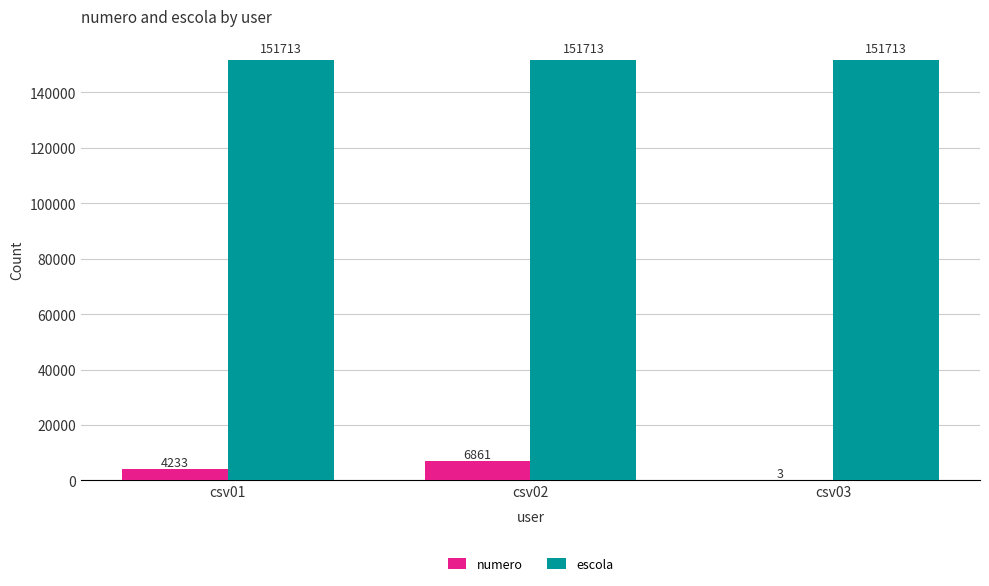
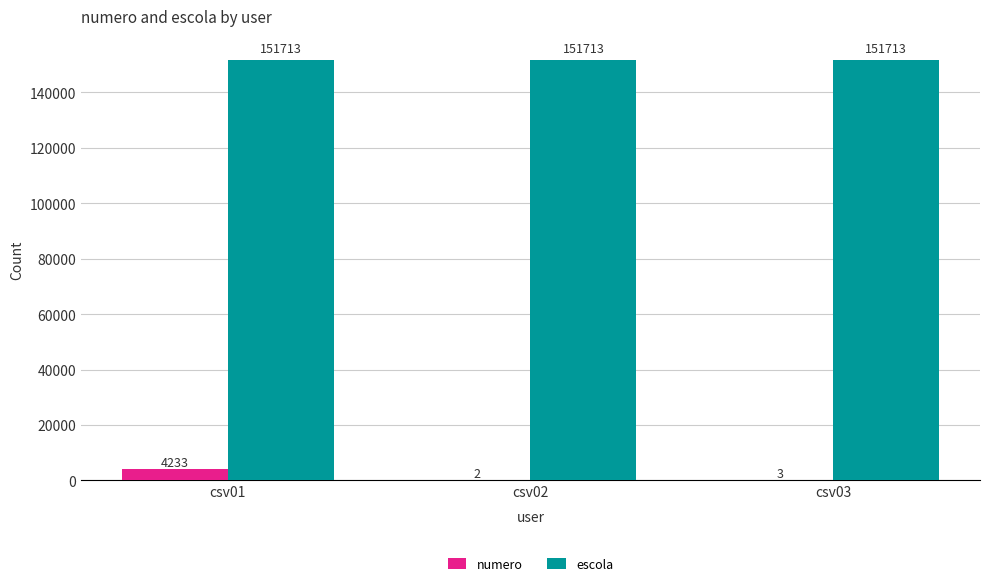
  {
    "numero": {
      "csv01": 4233,
-     "csv02": 6861,
+     "csv02": 2,
      "csv03": 3
    },
    "escola": {
      "csv01": 151713,
      "csv02": 151713,
      "csv03": 151713
    }
  }
